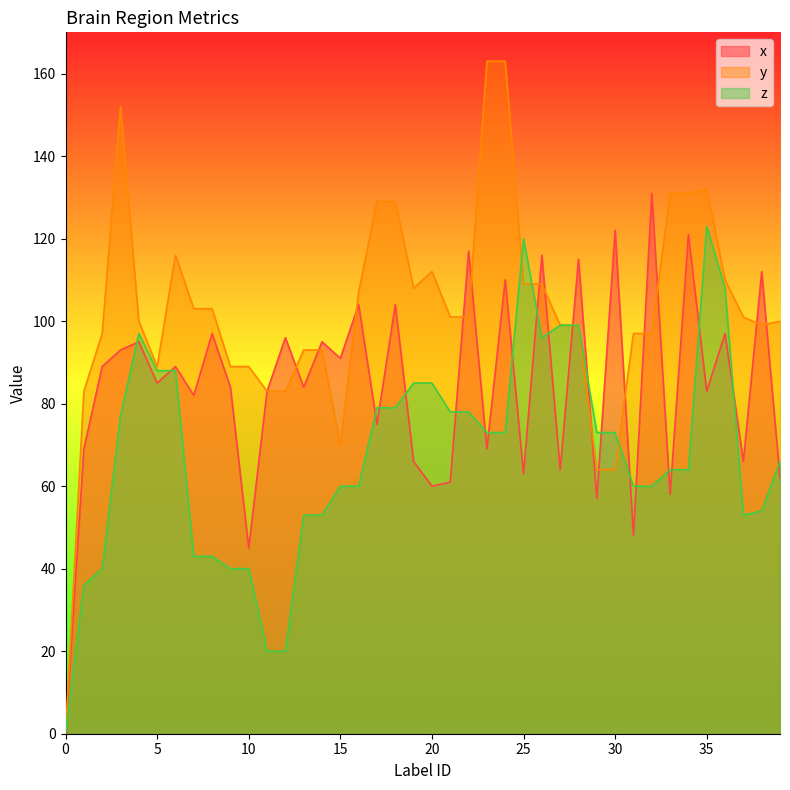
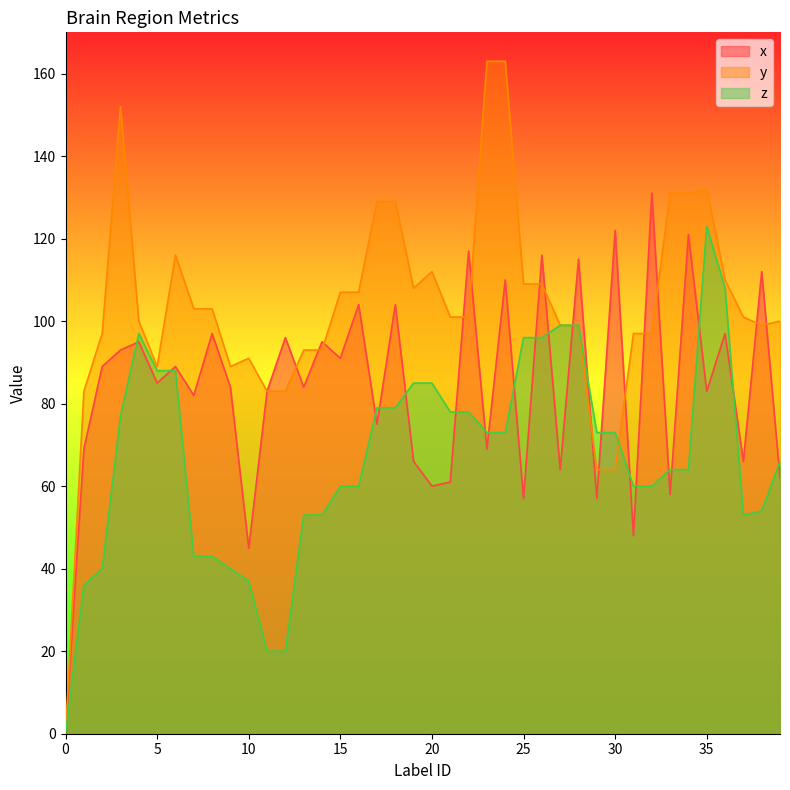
  {
    "x": {
      "5": 85,
      "10": 45,
      "15": 91,
      "20": 60,
-     "25": 63,
+     "25": 57,
      "30": 122,
      "35": 83
    },
    "y": {
      "5": 89,
-     "10": 89,
-     "15": 70,
+     "10": 91,
+     "15": 107,
      "20": 112,
      "25": 109,
      "30": 64,
      "35": 132
    },
    "z": {
      "5": 88,
-     "10": 40,
+     "10": 37,
      "15": 60,
      "20": 85,
-     "25": 120,
+     "25": 96,
      "30": 73,
      "35": 123
    }
  }
